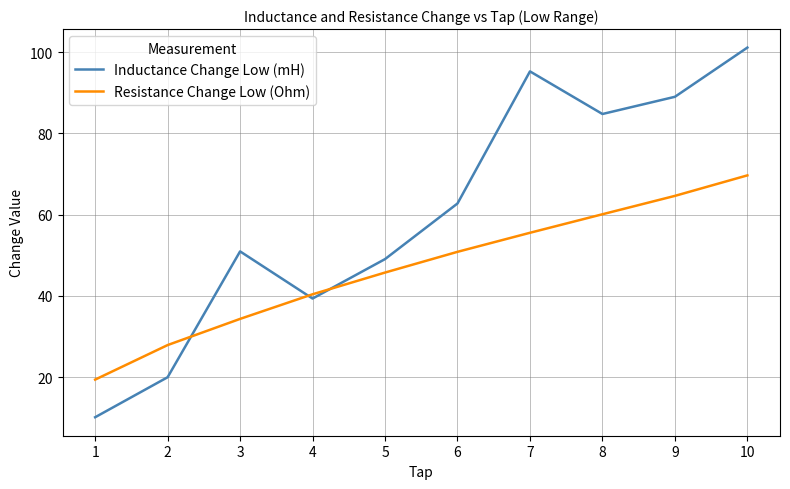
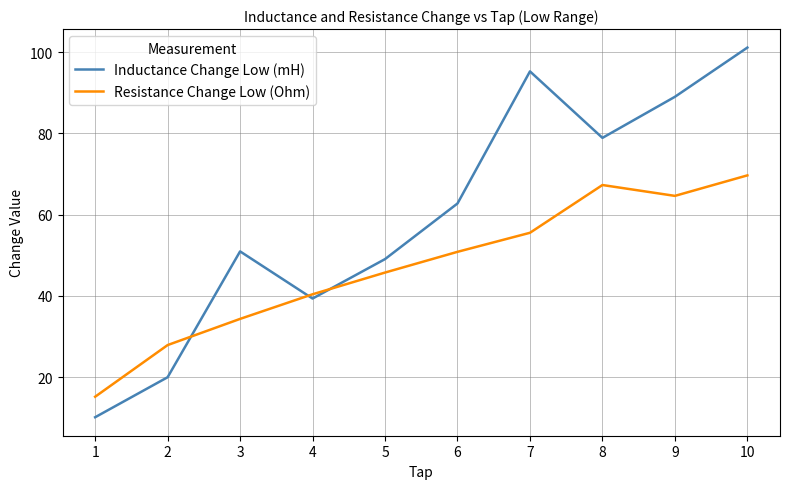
  {
    "Inductance Change Low (mH)": {
      "1": 10,
      "2": 20,
      "3": 51,
      "4": 39,
      "5": 49,
      "6": 63,
      "7": 95,
-     "8": 85,
+     "8": 79,
      "9": 89,
      "10": 101
    },
    "Resistance Change Low (Ohm)": {
-     "1": 19,
+     "1": 15,
      "2": 28,
      "3": 34,
      "4": 40,
      "5": 46,
      "6": 51,
      "7": 56,
-     "8": 60,
+     "8": 67,
      "9": 65,
      "10": 70
    }
  }
